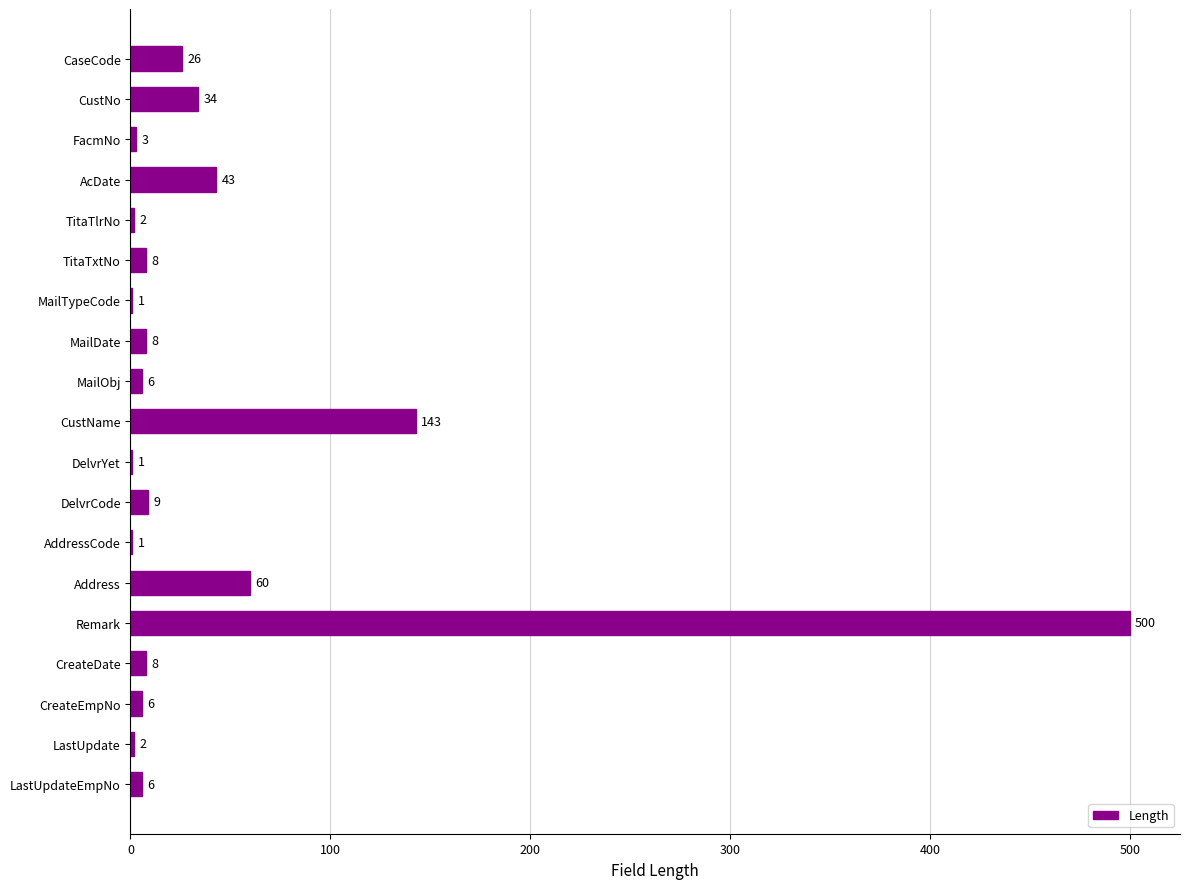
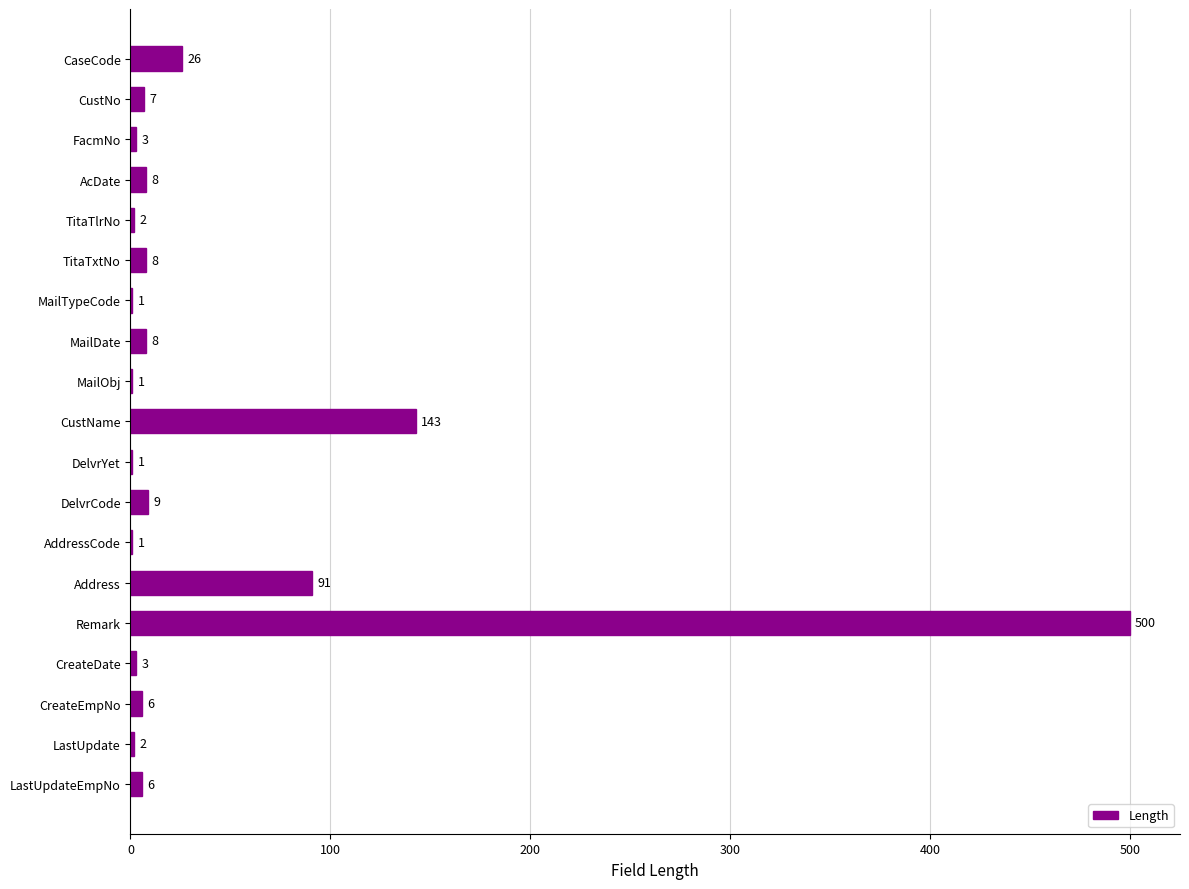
  {
    "CaseCode": 26,
-   "CustNo": 34,
+   "CustNo": 7,
    "FacmNo": 3,
-   "AcDate": 43,
+   "AcDate": 8,
    "TitaTlrNo": 2,
    "TitaTxtNo": 8,
    "MailTypeCode": 1,
    "MailDate": 8,
-   "MailObj": 6,
+   "MailObj": 1,
    "CustName": 143,
    "DelvrYet": 1,
    "DelvrCode": 9,
    "AddressCode": 1,
-   "Address": 60,
+   "Address": 91,
    "Remark": 500,
-   "CreateDate": 8,
+   "CreateDate": 3,
    "CreateEmpNo": 6,
    "LastUpdate": 2,
    "LastUpdateEmpNo": 6
  }
